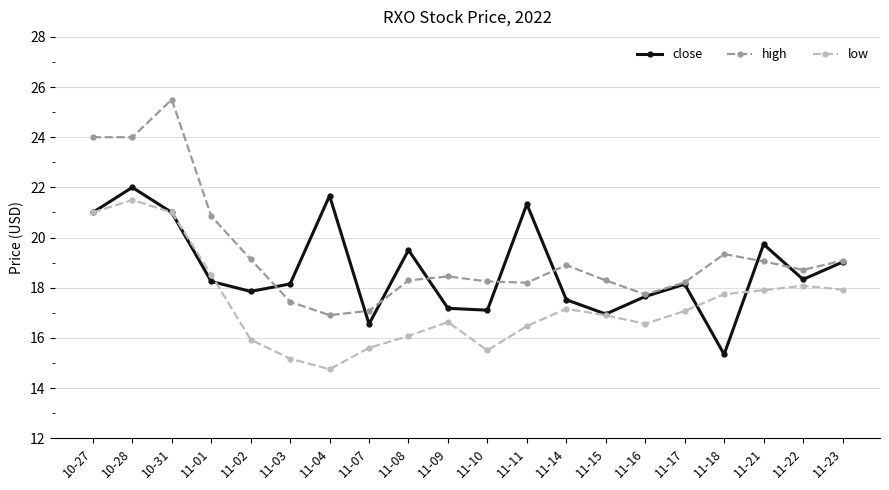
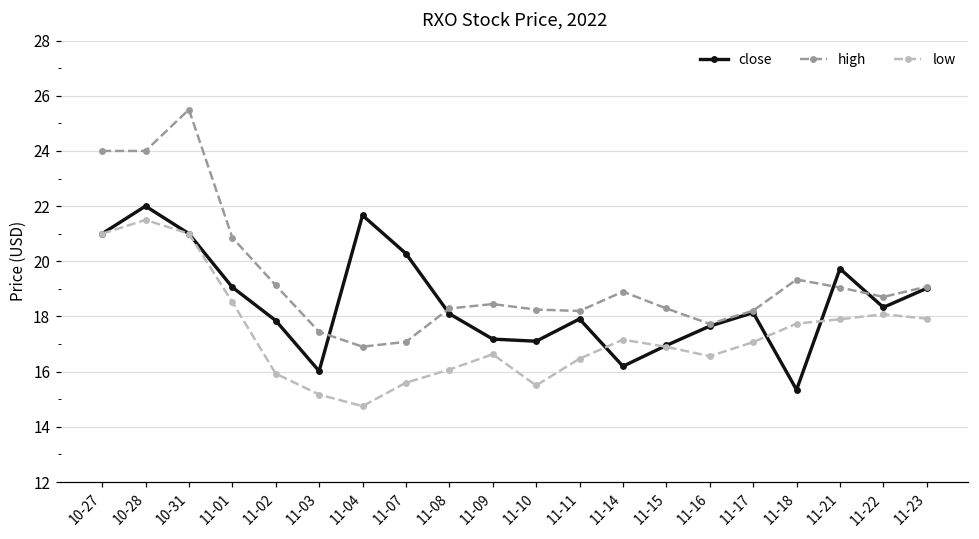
  {
    "close": {
      "10-28": 22.0,
-     "11-01": 18.3,
+     "11-01": 19.1,
      "11-02": 17.9,
-     "11-03": 18.2,
+     "11-03": 16.0,
      "11-04": 21.7,
-     "11-07": 16.5,
-     "11-08": 19.5,
+     "11-07": 20.3,
+     "11-08": 18.1,
      "11-09": 17.2,
      "11-10": 17.1,
-     "11-11": 21.3,
-     "11-14": 17.5,
+     "11-11": 17.9,
+     "11-14": 16.2,
      "11-18": 15.3,
      "11-21": 19.7,
      "11-22": 18.3
    }
  }
